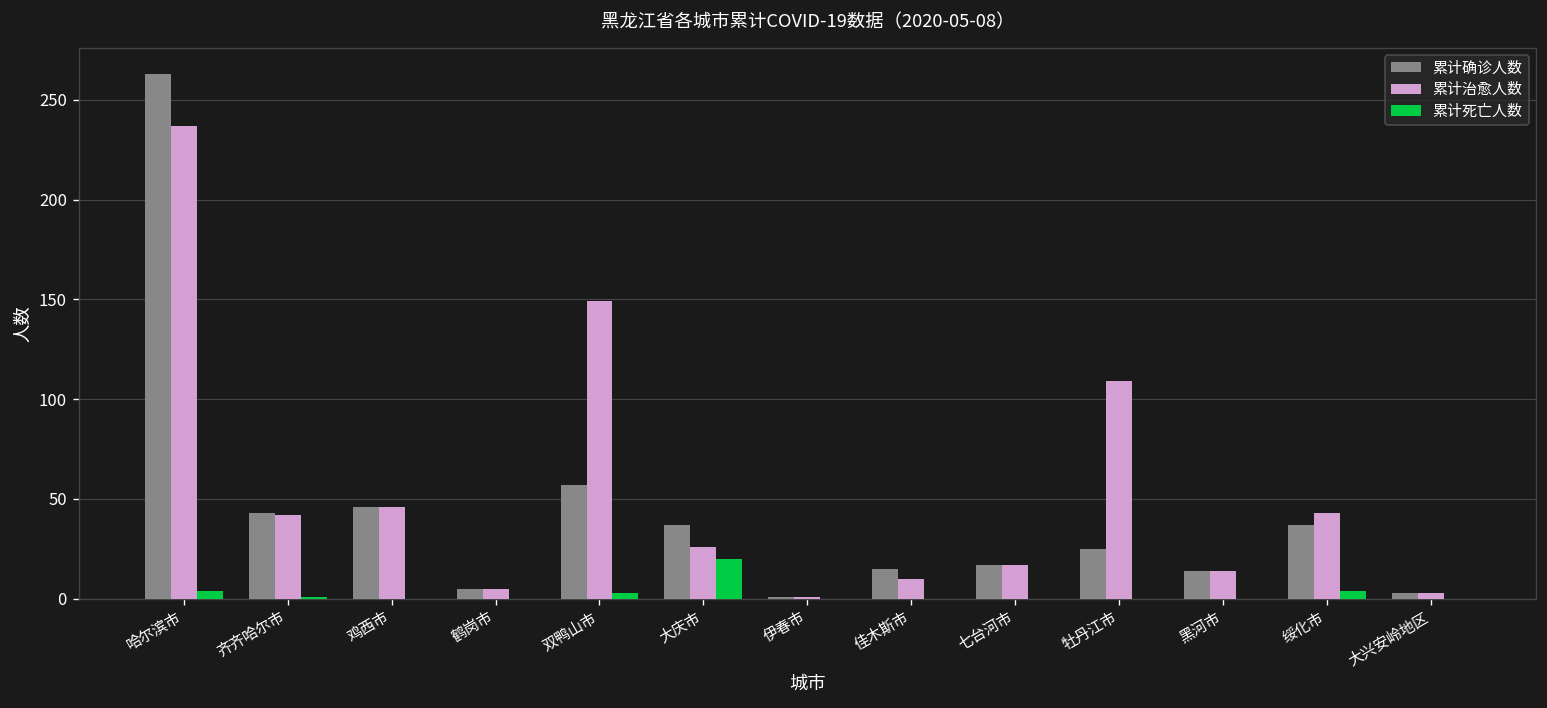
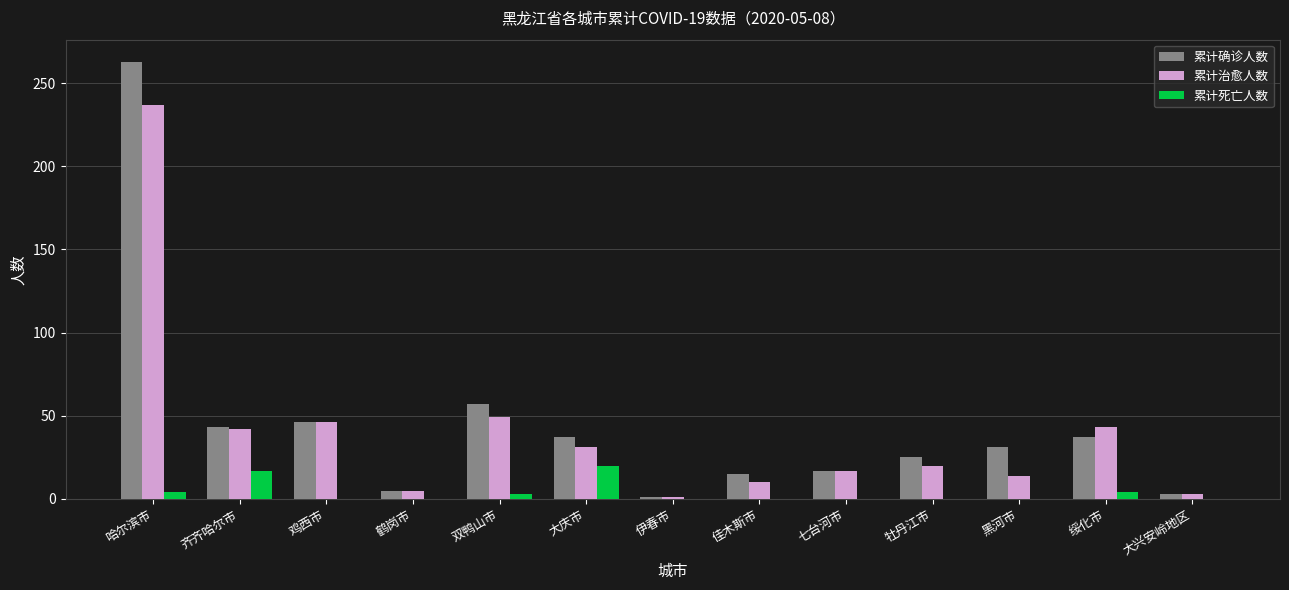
  {
    "累计确诊人数": {
      "哈尔滨市": 263,
      "齐齐哈尔市": 43,
      "鸡西市": 46,
      "鹤岗市": 5,
      "双鸭山市": 57,
      "大庆市": 37,
      "佳木斯市": 15,
      "七台河市": 17,
      "牡丹江市": 25,
-     "黑河市": 14,
+     "黑河市": 31,
      "绥化市": 37,
      "大兴安岭地区": 3
    },
    "累计治愈人数": {
      "哈尔滨市": 237,
      "齐齐哈尔市": 42,
      "鸡西市": 46,
      "鹤岗市": 5,
-     "双鸭山市": 149,
-     "大庆市": 26,
+     "双鸭山市": 49,
+     "大庆市": 31,
      "佳木斯市": 10,
      "七台河市": 17,
-     "牡丹江市": 109,
+     "牡丹江市": 20,
      "黑河市": 14,
      "绥化市": 43,
      "大兴安岭地区": 3
    },
    "累计死亡人数": {
      "哈尔滨市": 4,
-     "齐齐哈尔市": 1,
+     "齐齐哈尔市": 17,
      "鸡西市": 0,
      "鹤岗市": 0,
      "双鸭山市": 3,
      "大庆市": 20,
      "伊春市": 0,
      "佳木斯市": 0,
      "七台河市": 0,
      "牡丹江市": 0,
      "黑河市": 0,
      "绥化市": 4,
      "大兴安岭地区": 0
    }
  }
